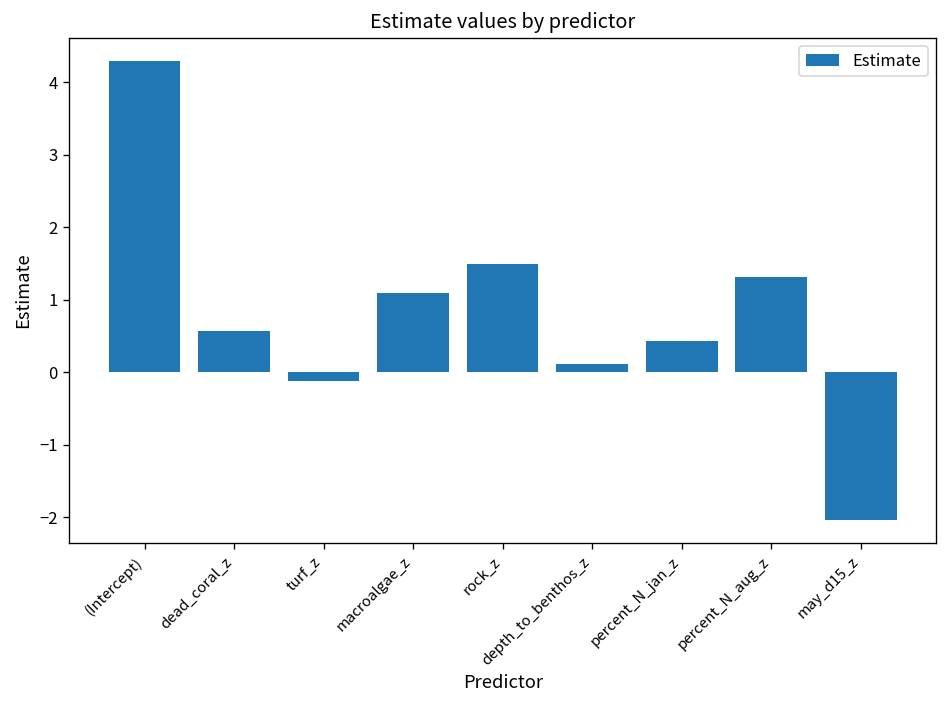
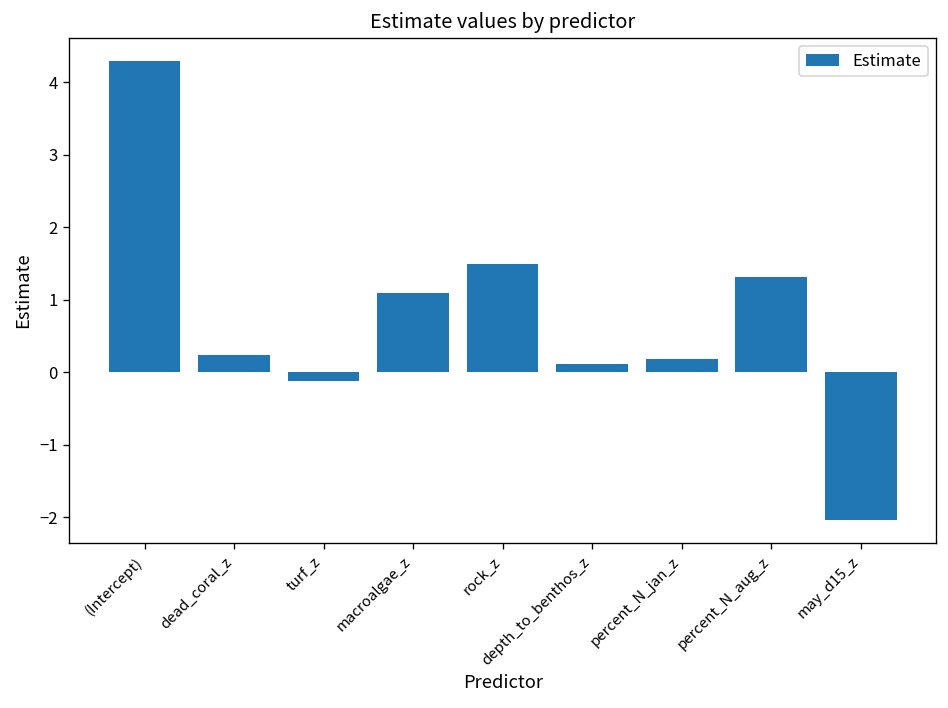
  {
    "(Intercept)": 4.3,
-   "dead_coral_z": 0.6,
+   "dead_coral_z": 0.2,
    "turf_z": -0.1,
    "macroalgae_z": 1.1,
    "rock_z": 1.5,
    "depth_to_benthos_z": 0.1,
-   "percent_N_jan_z": 0.4,
+   "percent_N_jan_z": 0.2,
    "percent_N_aug_z": 1.3,
    "may_d15_z": -2.0
  }
